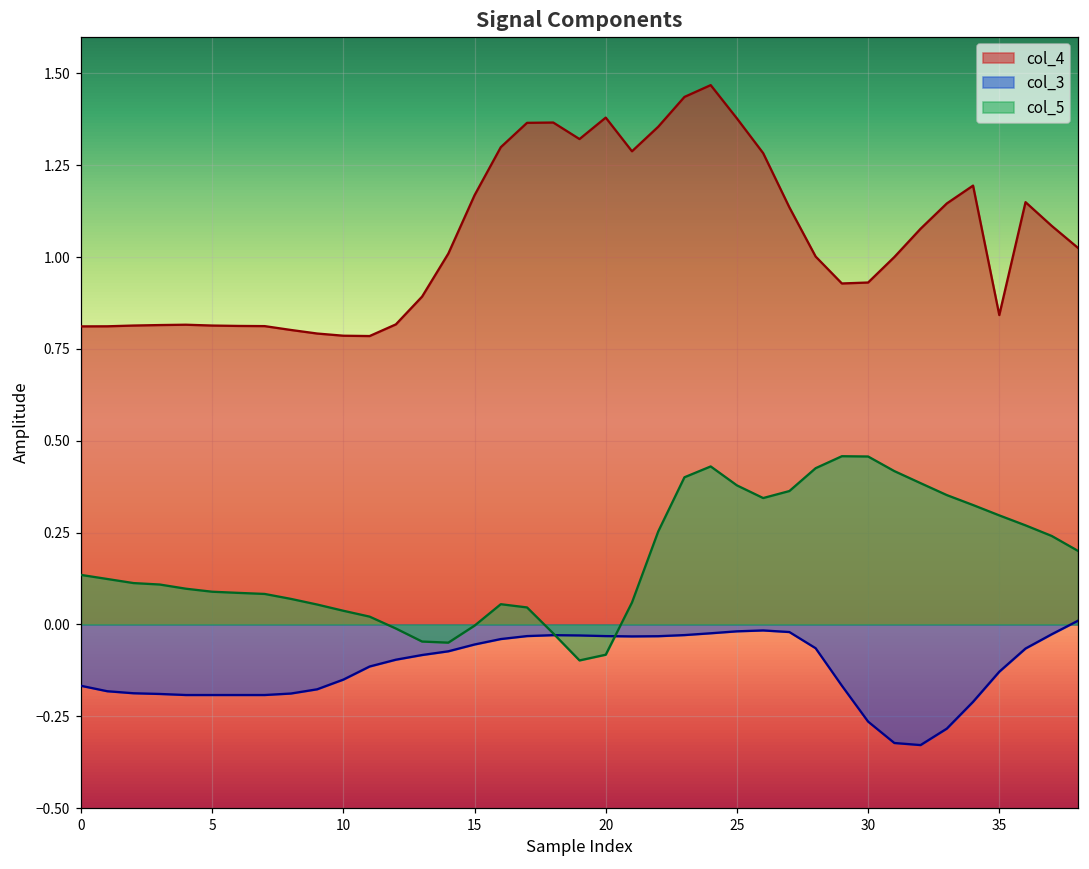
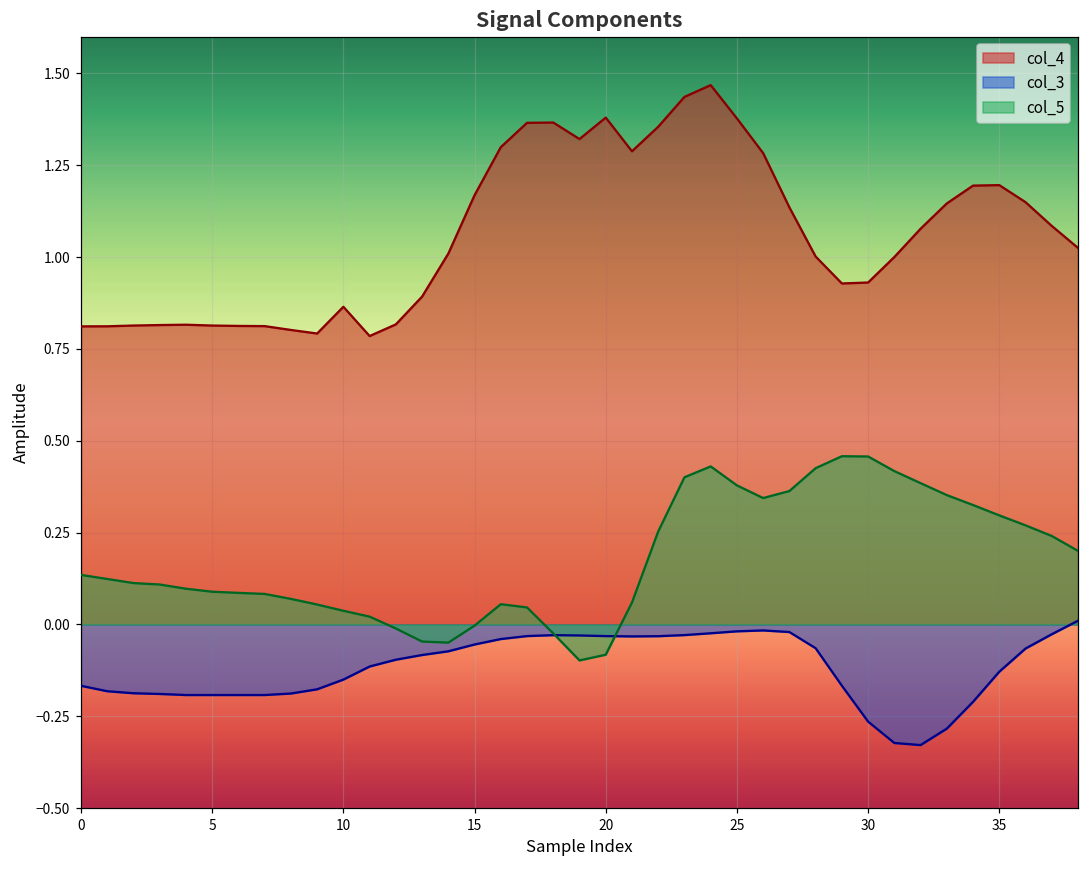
  {
    "col_4": {
      "0": 0.81,
      "5": 0.81,
-     "10": 0.79,
+     "10": 0.86,
      "15": 1.17,
      "20": 1.38,
      "25": 1.38,
      "30": 0.93,
-     "35": 0.84
+     "35": 1.20
    }
  }
